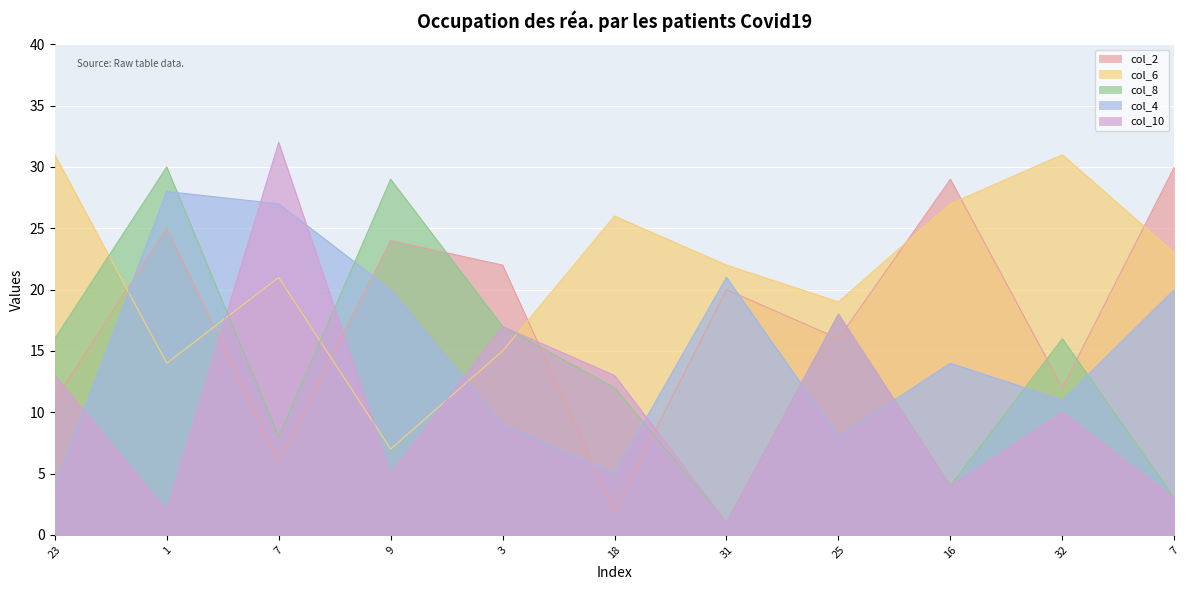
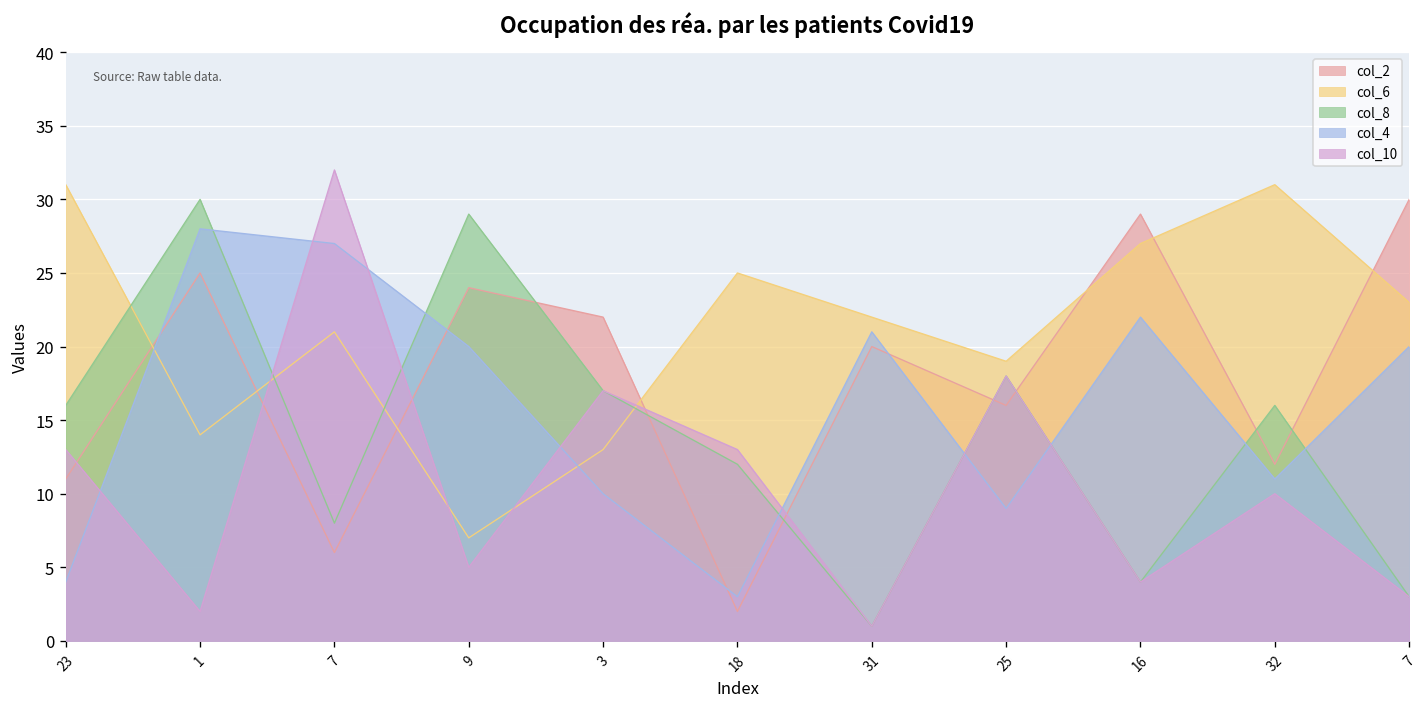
  {
    "col_6": {
      "23": 31,
      "1": 14,
      "9": 7,
-     "3": 15,
-     "18": 26,
+     "3": 13,
+     "18": 25,
      "31": 22,
      "25": 19,
      "16": 27,
      "32": 31
    },
    "col_8": {
      "23": 16,
      "1": 30,
      "9": 29,
      "18": 12,
      "32": 16
    },
    "col_4": {
      "23": 4,
      "1": 28,
      "9": 20,
-     "3": 9,
-     "18": 5,
+     "3": 10,
+     "18": 3,
      "31": 21,
-     "25": 8,
-     "16": 14,
+     "25": 9,
+     "16": 22,
      "32": 11
    }
  }
